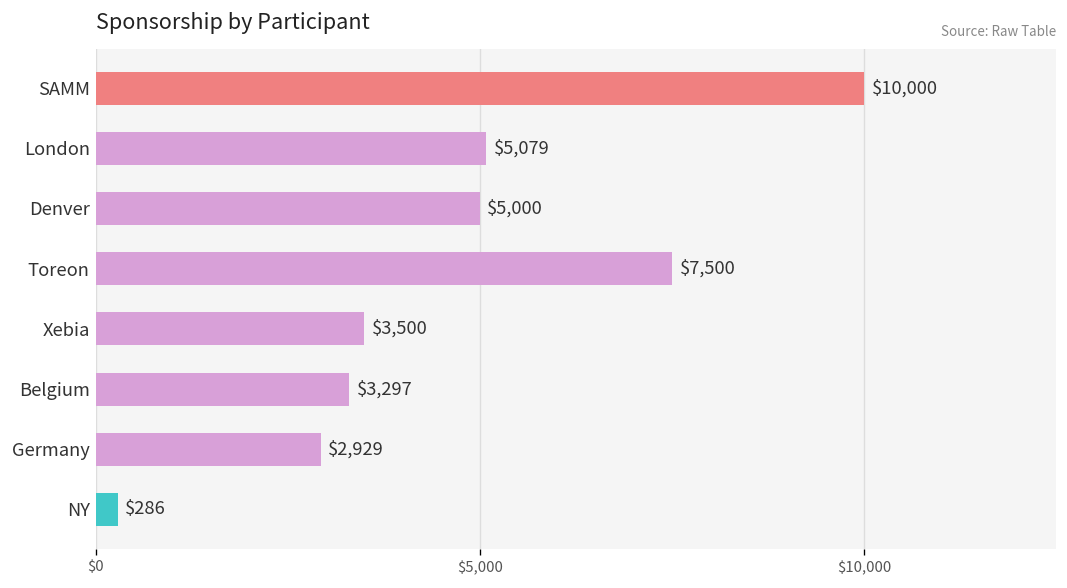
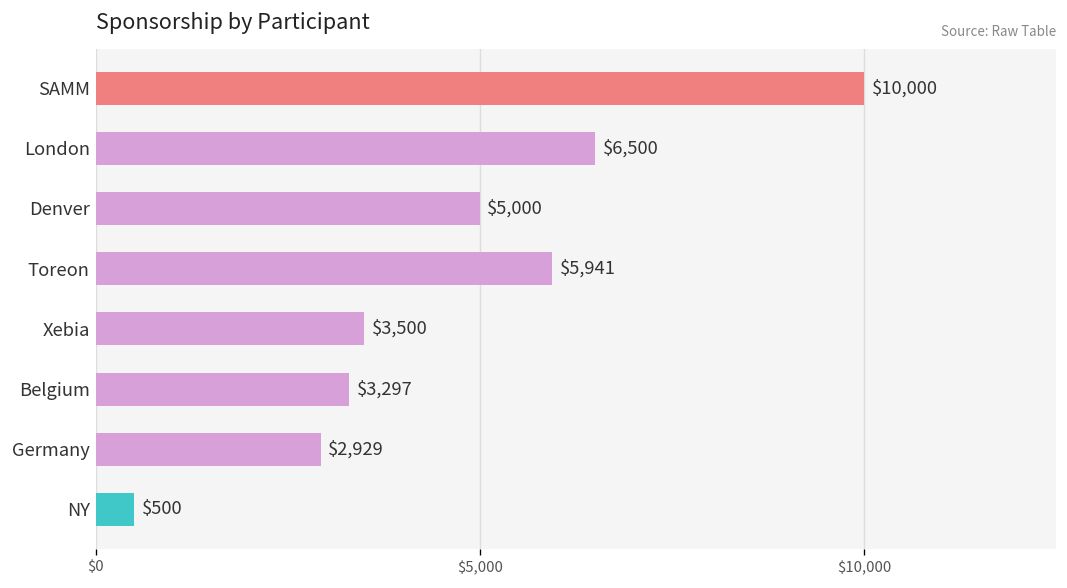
  {
    "SAMM": "$10,000",
-   "London": "$5,079",
+   "London": "$6,500",
    "Denver": "$5,000",
-   "Toreon": "$7,500",
+   "Toreon": "$5,941",
    "Xebia": "$3,500",
    "Belgium": "$3,297",
    "Germany": "$2,929",
-   "NY": "$286"
+   "NY": "$500"
  }
